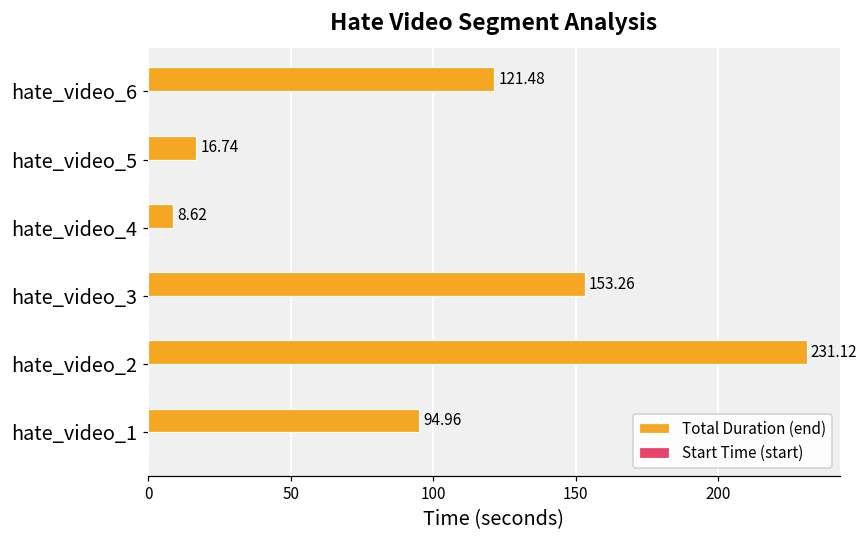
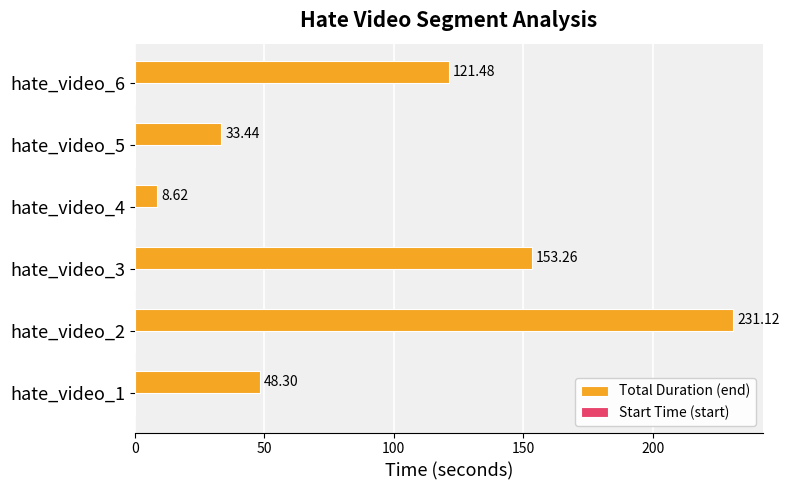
  {
    "Total Duration (end)": {
      "hate_video_6": 121.48,
-     "hate_video_5": 16.74,
+     "hate_video_5": 33.44,
      "hate_video_4": 8.62,
      "hate_video_3": 153.26,
      "hate_video_2": 231.12,
-     "hate_video_1": 94.96
+     "hate_video_1": 48.30
    },
    "Start Time (start)": {
      "hate_video_6": 0,
      "hate_video_5": 0,
      "hate_video_4": 0,
      "hate_video_3": 0,
      "hate_video_2": 0,
      "hate_video_1": 0
    }
  }
